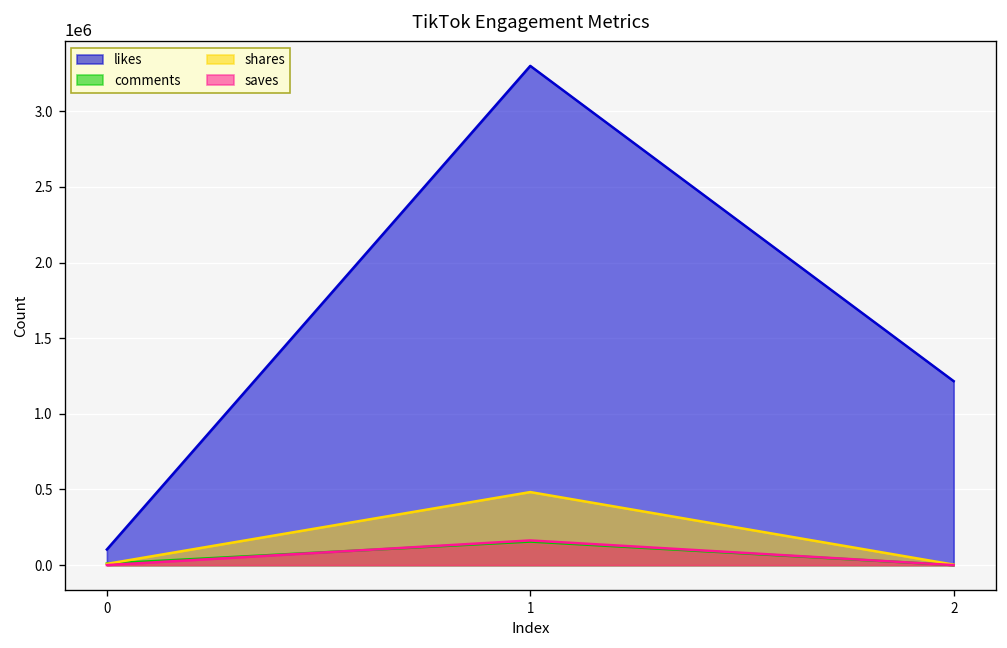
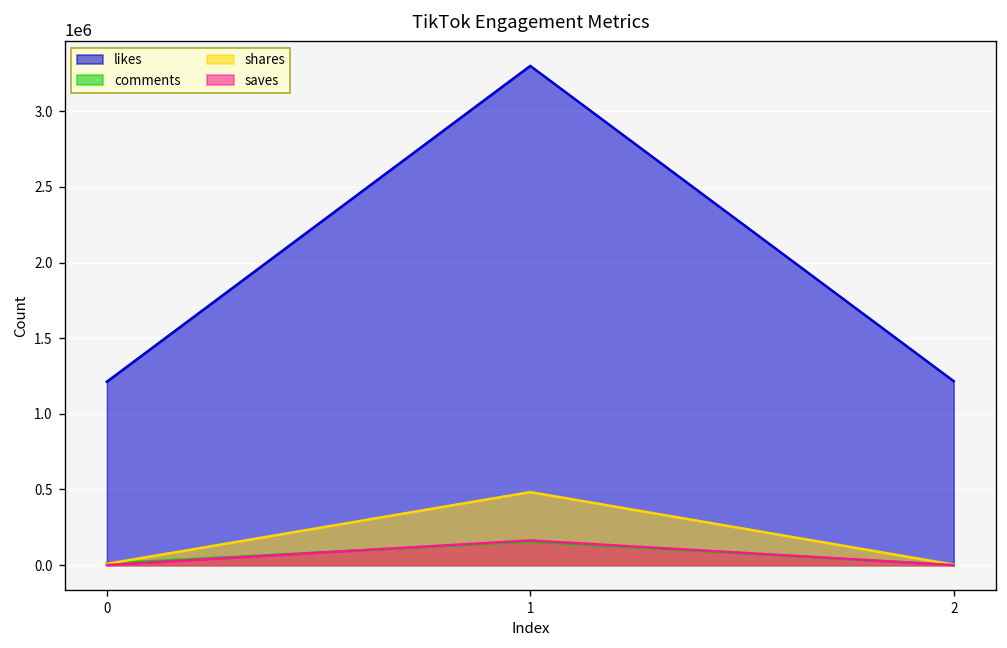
  {
    "likes": {
-     "0": 100000,
+     "0": 1210000,
      "1": 3300000,
      "2": 1220000
    },
    "shares": {
      "1": 480000
    }
  }
